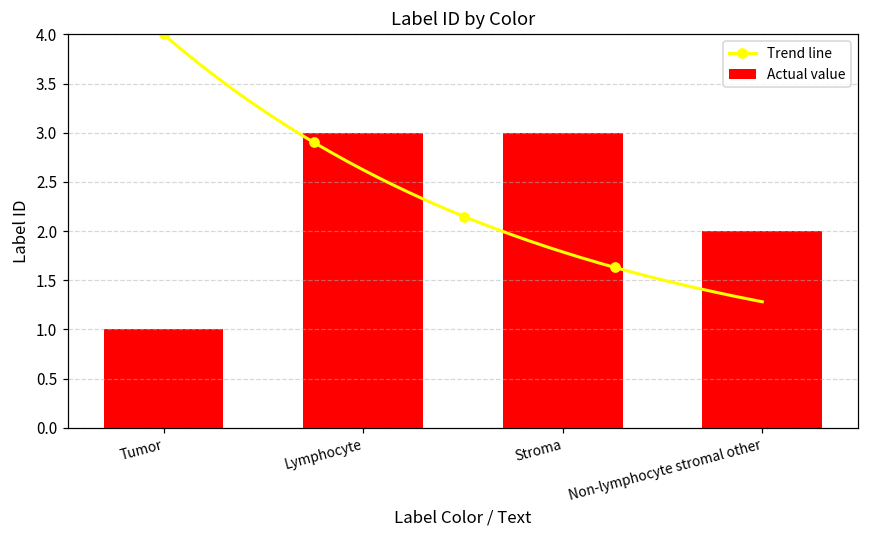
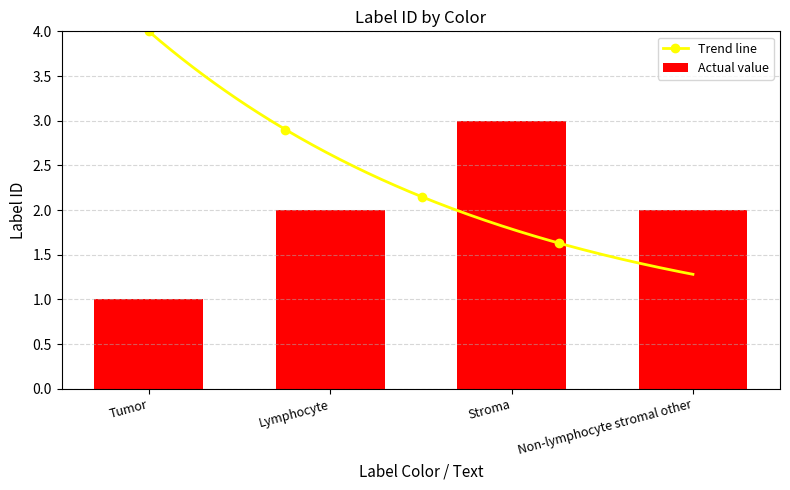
  {
    "Trend line": {
      "Tumor": 4,
      "Non-lymphocyte stromal other": 1.3
    },
    "Actual value": {
      "Tumor": 1,
-     "Lymphocyte": 3,
+     "Lymphocyte": 2,
      "Stroma": 3,
      "Non-lymphocyte stromal other": 2
    }
  }
